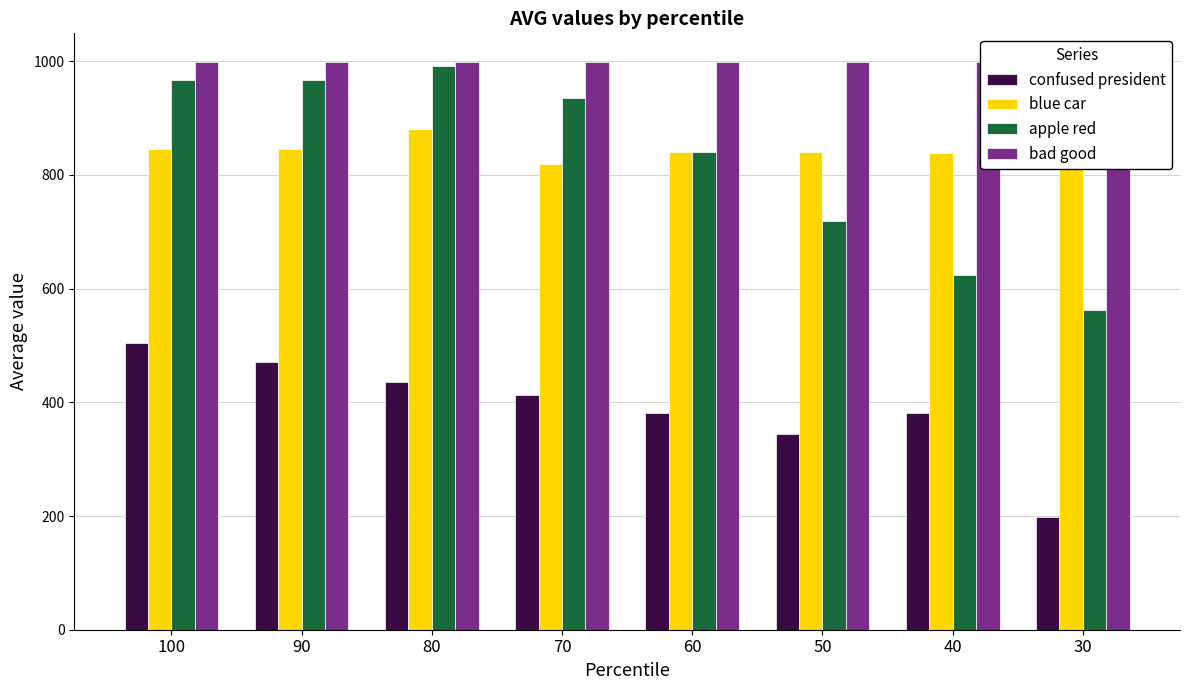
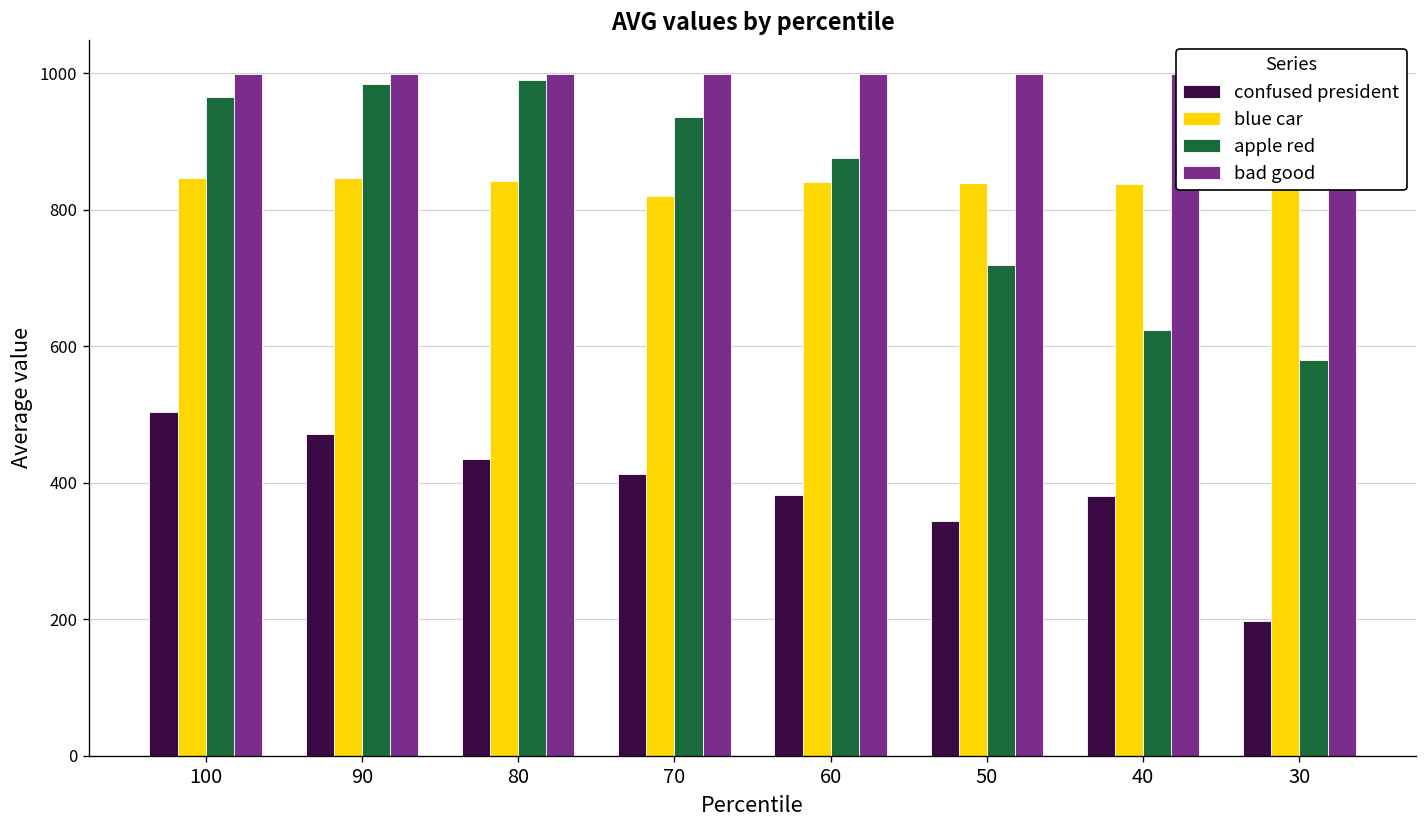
  {
    "confused president": {
      "100": 500,
      "90": 470,
      "80": 440,
      "70": 410,
      "60": 380,
      "50": 340,
      "40": 380,
      "30": 200
    },
    "blue car": {
      "100": 850,
      "90": 850,
-     "80": 880,
+     "80": 840,
      "70": 820,
      "60": 840,
      "50": 840,
      "40": 840
    },
    "apple red": {
      "100": 970,
-     "90": 970,
+     "90": 980,
      "80": 990,
      "70": 940,
-     "60": 840,
+     "60": 880,
      "50": 720,
      "40": 620,
-     "30": 560
+     "30": 580
    },
    "bad good": {
      "100": 1000,
      "90": 1000,
      "80": 1000,
      "70": 1000,
      "60": 1000,
      "50": 1000
    }
  }
